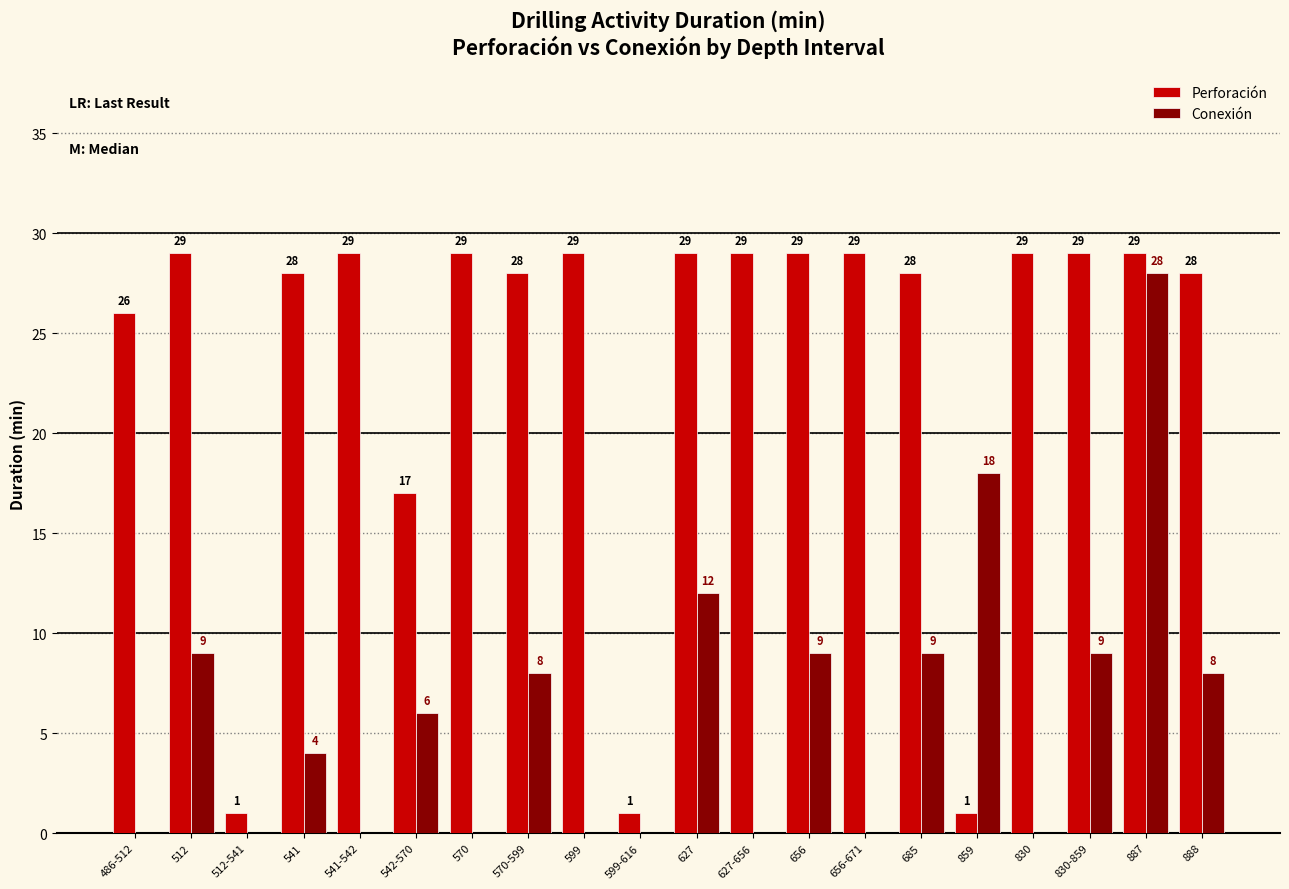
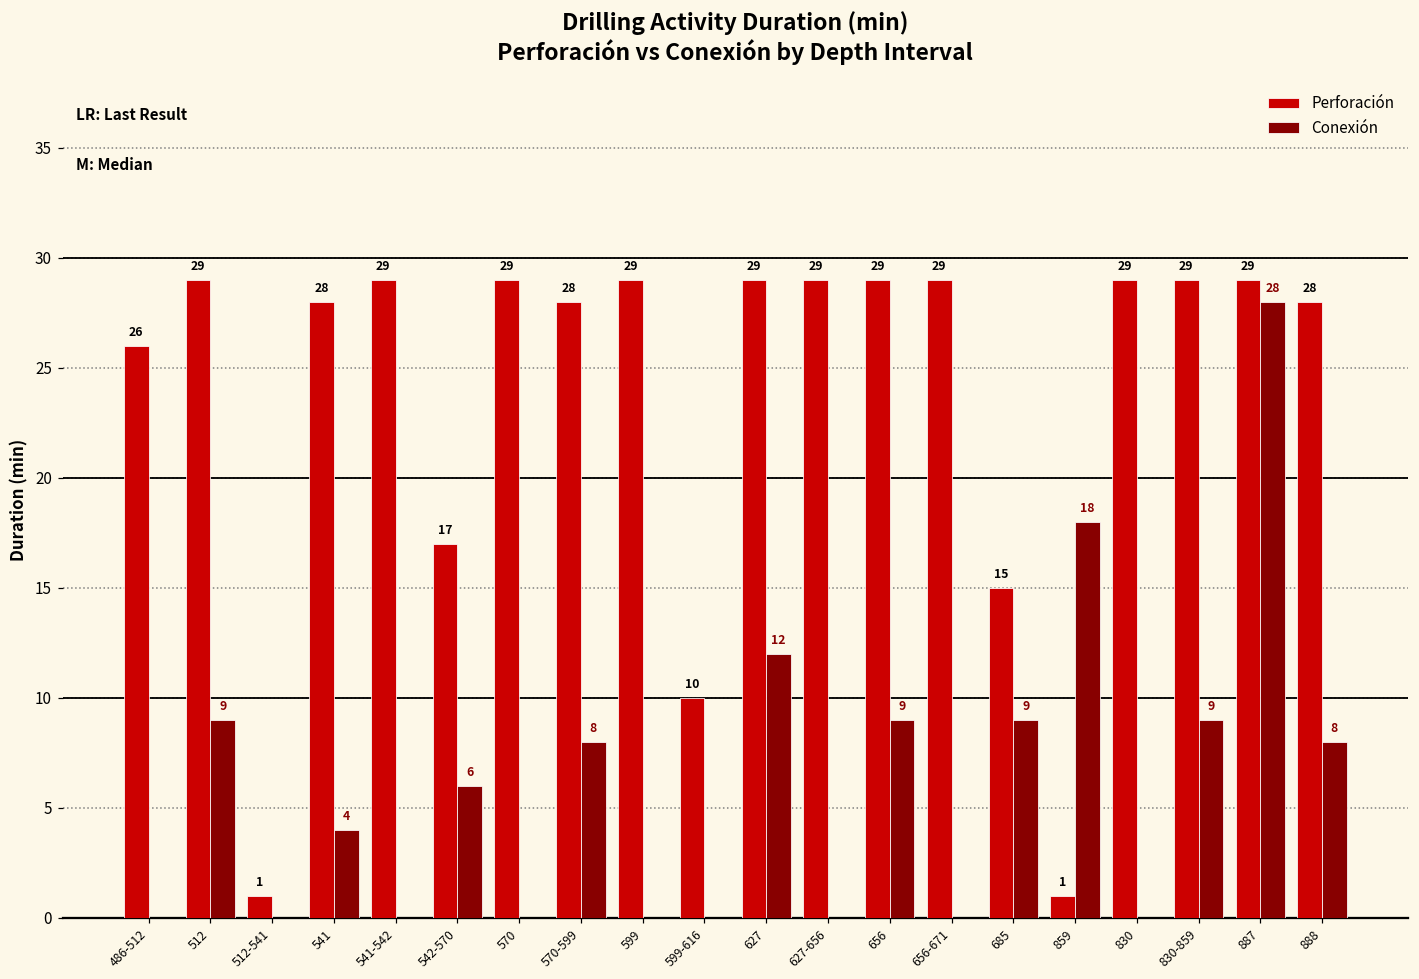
  {
    "Perforación": {
      "486-512": 26,
      "512": 29,
      "512-541": 1,
      "541": 28,
      "541-542": 29,
      "542-570": 17,
      "570": 29,
      "570-599": 28,
      "599": 29,
-     "599-616": 1,
+     "599-616": 10,
      "627": 29,
      "627-656": 29,
      "656": 29,
      "656-671": 29,
-     "685": 28,
+     "685": 15,
      "859": 1,
      "830": 29,
      "830-859": 29,
      "887": 29,
      "888": 28
    },
    "Conexión": {
      "512": 9,
      "541": 4,
      "542-570": 6,
      "570-599": 8,
      "627": 12,
      "656": 9,
      "685": 9,
      "859": 18,
      "830-859": 9,
      "887": 28,
      "888": 8
    }
  }
